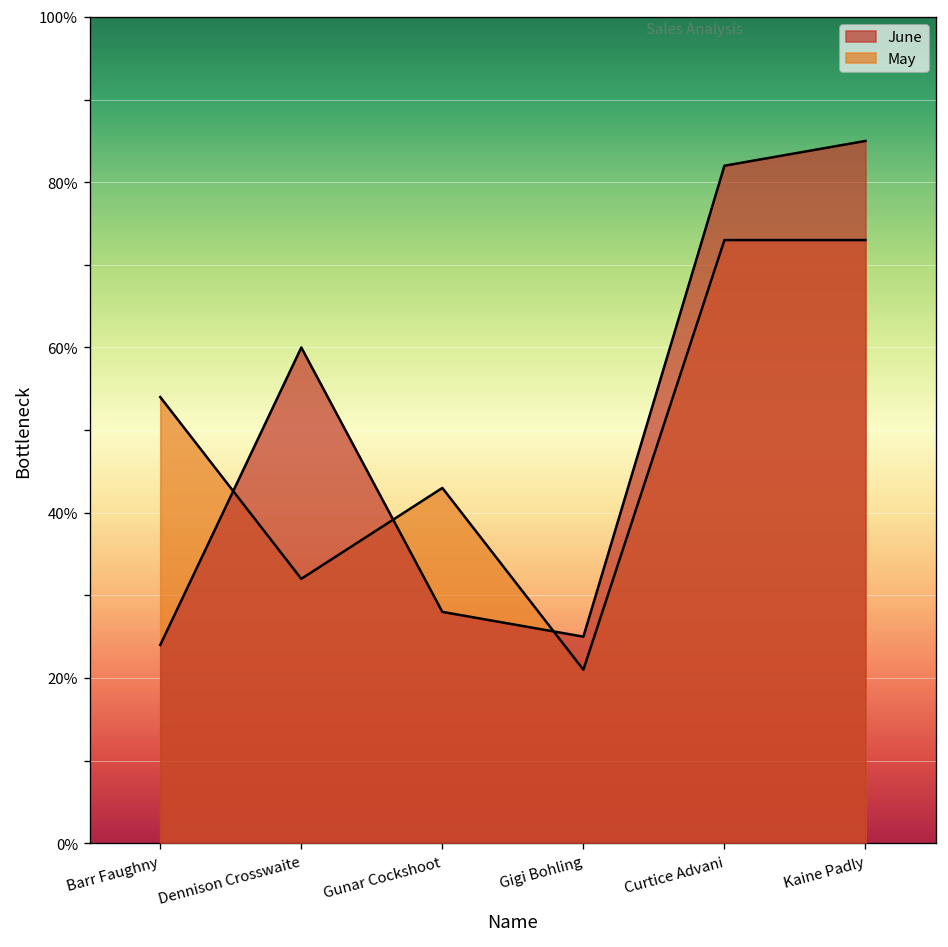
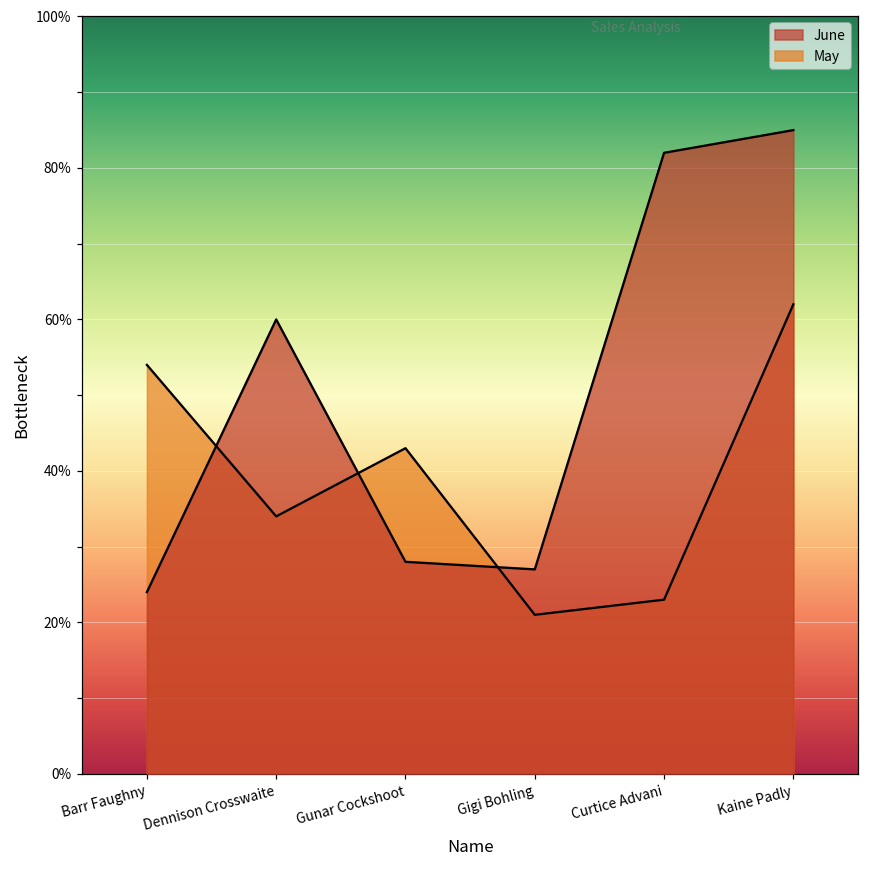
  {
    "June": {
      "Barr Faughny": "24%",
      "Dennison Crosswaite": "60%",
      "Gunar Cockshoot": "28%",
-     "Gigi Bohling": "25%",
+     "Gigi Bohling": "27%",
      "Curtice Advani": "82%",
      "Kaine Padly": "85%"
    },
    "May": {
      "Barr Faughny": "54%",
-     "Dennison Crosswaite": "32%",
+     "Dennison Crosswaite": "34%",
      "Gunar Cockshoot": "43%",
      "Gigi Bohling": "21%",
-     "Curtice Advani": "73%",
-     "Kaine Padly": "73%"
+     "Curtice Advani": "23%",
+     "Kaine Padly": "62%"
    }
  }
